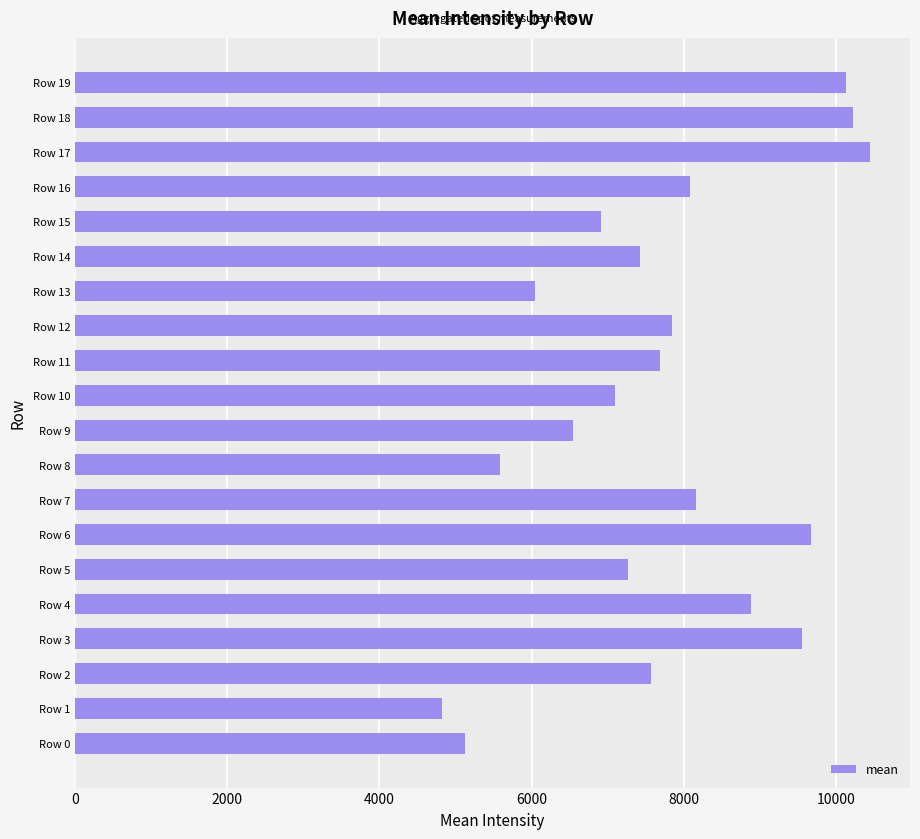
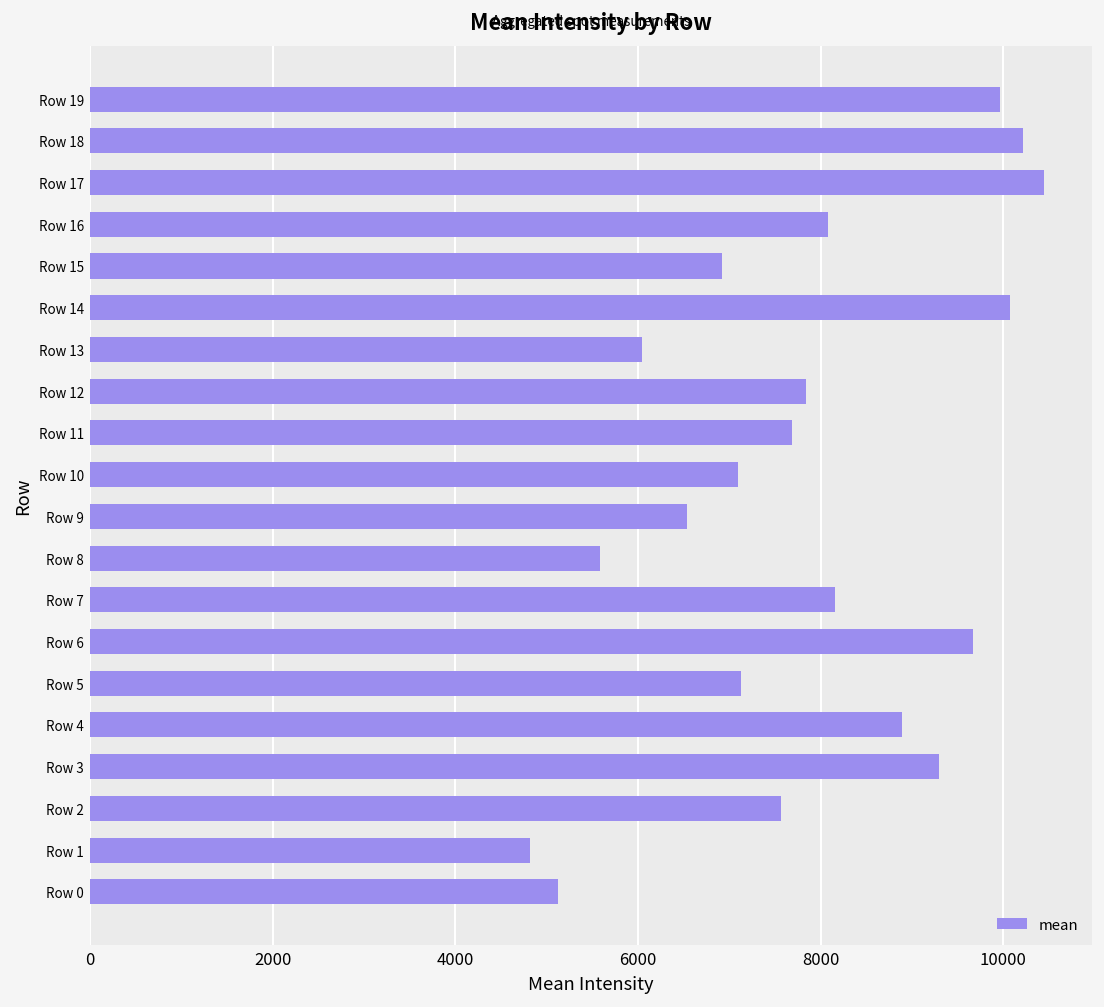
  {
-   "Row 19": 10100,
+   "Row 19": 10000,
    "Row 18": 10200,
    "Row 17": 10400,
    "Row 16": 8100,
    "Row 15": 6900,
-   "Row 14": 7400,
+   "Row 14": 10100,
    "Row 13": 6000,
    "Row 12": 7800,
    "Row 11": 7700,
    "Row 10": 7100,
    "Row 9": 6500,
    "Row 8": 5600,
    "Row 7": 8200,
    "Row 6": 9700,
-   "Row 5": 7300,
+   "Row 5": 7100,
    "Row 4": 8900,
-   "Row 3": 9600,
+   "Row 3": 9300,
    "Row 2": 7600,
    "Row 1": 4800,
    "Row 0": 5100
  }
